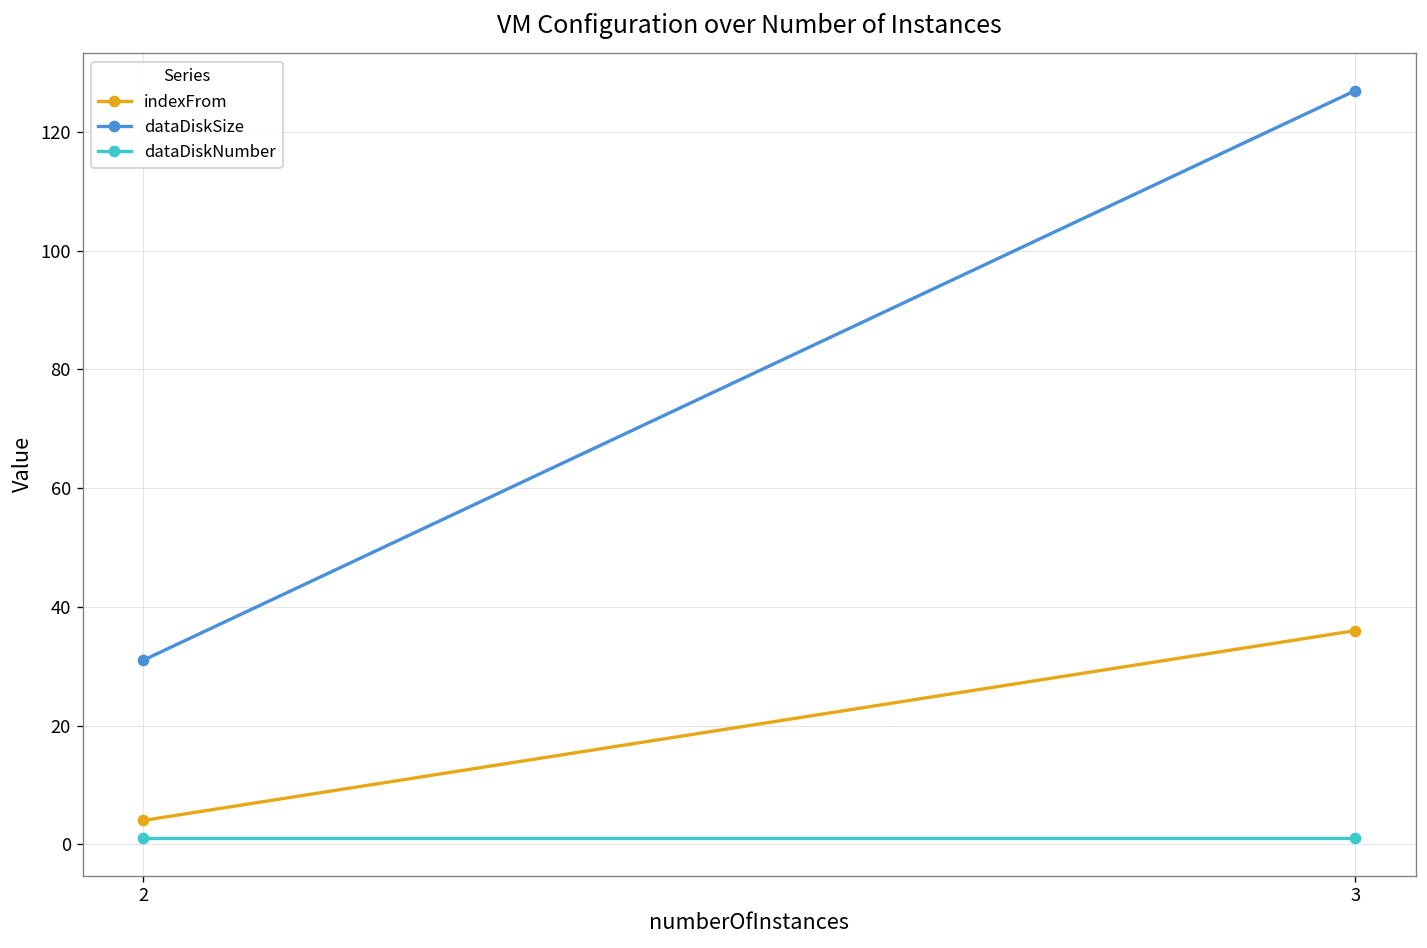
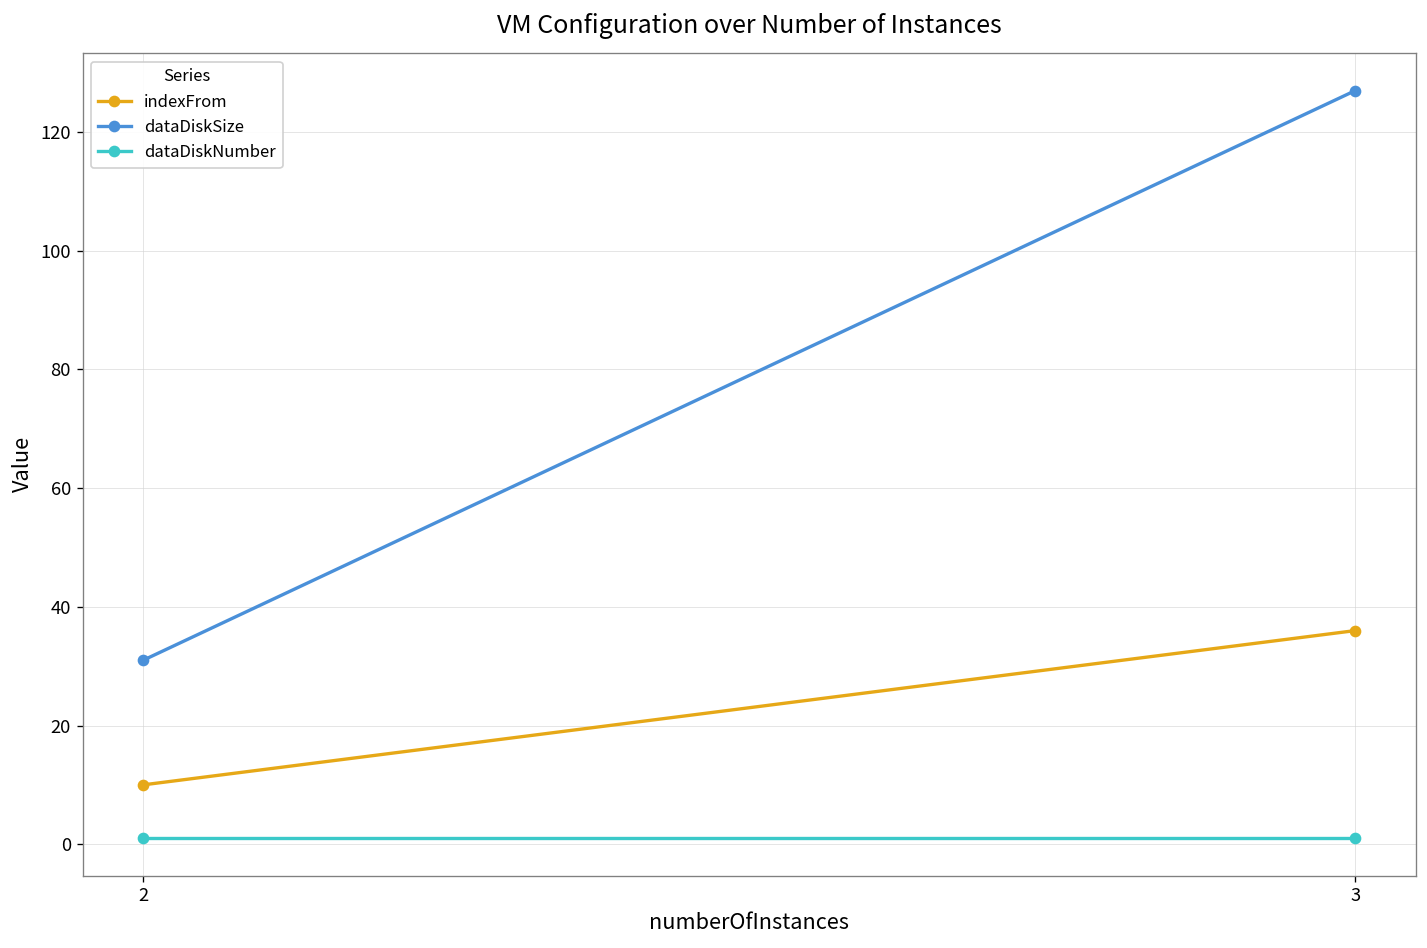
  {
    "indexFrom": {
-     "2": 4,
+     "2": 10,
      "3": 36
    },
    "dataDiskSize": {
      "2": 31,
      "3": 127
    },
    "dataDiskNumber": {
      "2": 1,
      "3": 1
    }
  }
